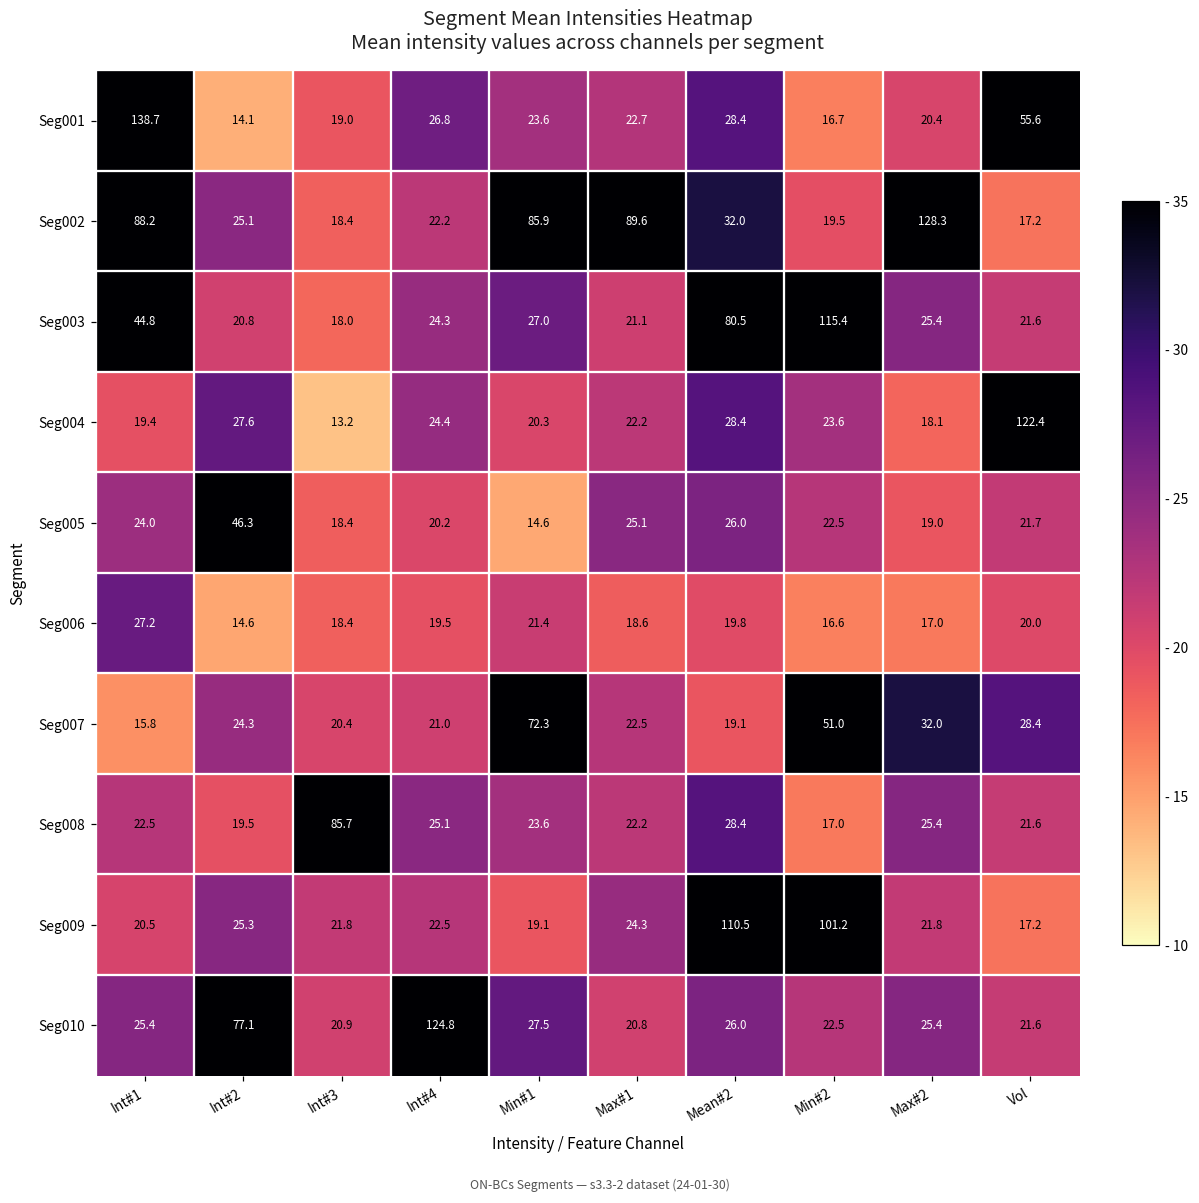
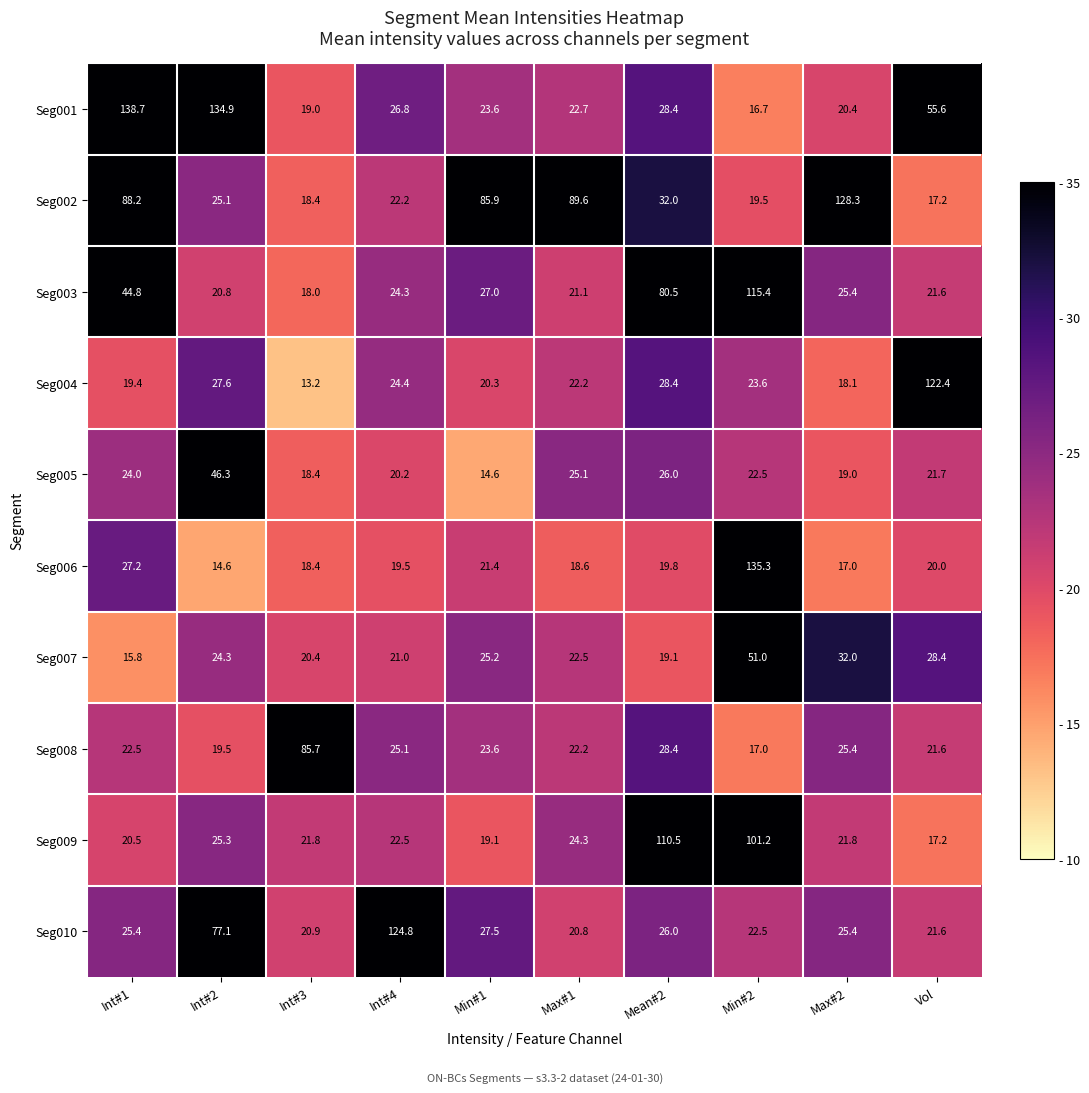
  {
    "Seg001": {
      "Int#1": 138.7,
-     "Int#2": 14.1,
+     "Int#2": 134.9,
      "Int#3": 19.0,
      "Int#4": 26.8,
      "Min#1": 23.6,
      "Max#1": 22.7,
      "Mean#2": 28.4,
      "Min#2": 16.7,
      "Max#2": 20.4,
      "Vol": 55.6
    },
    "Seg002": {
      "Int#1": 88.2,
      "Int#2": 25.1,
      "Int#3": 18.4,
      "Int#4": 22.2,
      "Min#1": 85.9,
      "Max#1": 89.6,
      "Mean#2": 32.0,
      "Min#2": 19.5,
      "Max#2": 128.3,
      "Vol": 17.2
    },
    "Seg003": {
      "Int#1": 44.8,
      "Int#2": 20.8,
      "Int#3": 18.0,
      "Int#4": 24.3,
      "Min#1": 27.0,
      "Max#1": 21.1,
      "Mean#2": 80.5,
      "Min#2": 115.4,
      "Max#2": 25.4,
      "Vol": 21.6
    },
    "Seg004": {
      "Int#1": 19.4,
      "Int#2": 27.6,
      "Int#3": 13.2,
      "Int#4": 24.4,
      "Min#1": 20.3,
      "Max#1": 22.2,
      "Mean#2": 28.4,
      "Min#2": 23.6,
      "Max#2": 18.1,
      "Vol": 122.4
    },
    "Seg005": {
      "Int#1": 24.0,
      "Int#2": 46.3,
      "Int#3": 18.4,
      "Int#4": 20.2,
      "Min#1": 14.6,
      "Max#1": 25.1,
      "Mean#2": 26.0,
      "Min#2": 22.5,
      "Max#2": 19.0,
      "Vol": 21.7
    },
    "Seg006": {
      "Int#1": 27.2,
      "Int#2": 14.6,
      "Int#3": 18.4,
      "Int#4": 19.5,
      "Min#1": 21.4,
      "Max#1": 18.6,
      "Mean#2": 19.8,
-     "Min#2": 16.6,
+     "Min#2": 135.3,
      "Max#2": 17.0,
      "Vol": 20.0
    },
    "Seg007": {
      "Int#1": 15.8,
      "Int#2": 24.3,
      "Int#3": 20.4,
      "Int#4": 21.0,
-     "Min#1": 72.3,
+     "Min#1": 25.2,
      "Max#1": 22.5,
      "Mean#2": 19.1,
      "Min#2": 51.0,
      "Max#2": 32.0,
      "Vol": 28.4
    },
    "Seg008": {
      "Int#1": 22.5,
      "Int#2": 19.5,
      "Int#3": 85.7,
      "Int#4": 25.1,
      "Min#1": 23.6,
      "Max#1": 22.2,
      "Mean#2": 28.4,
      "Min#2": 17.0,
      "Max#2": 25.4,
      "Vol": 21.6
    },
    "Seg009": {
      "Int#1": 20.5,
      "Int#2": 25.3,
      "Int#3": 21.8,
      "Int#4": 22.5,
      "Min#1": 19.1,
      "Max#1": 24.3,
      "Mean#2": 110.5,
      "Min#2": 101.2,
      "Max#2": 21.8,
      "Vol": 17.2
    },
    "Seg010": {
      "Int#1": 25.4,
      "Int#2": 77.1,
      "Int#3": 20.9,
      "Int#4": 124.8,
      "Min#1": 27.5,
      "Max#1": 20.8,
      "Mean#2": 26.0,
      "Min#2": 22.5,
      "Max#2": 25.4,
      "Vol": 21.6
    }
  }
